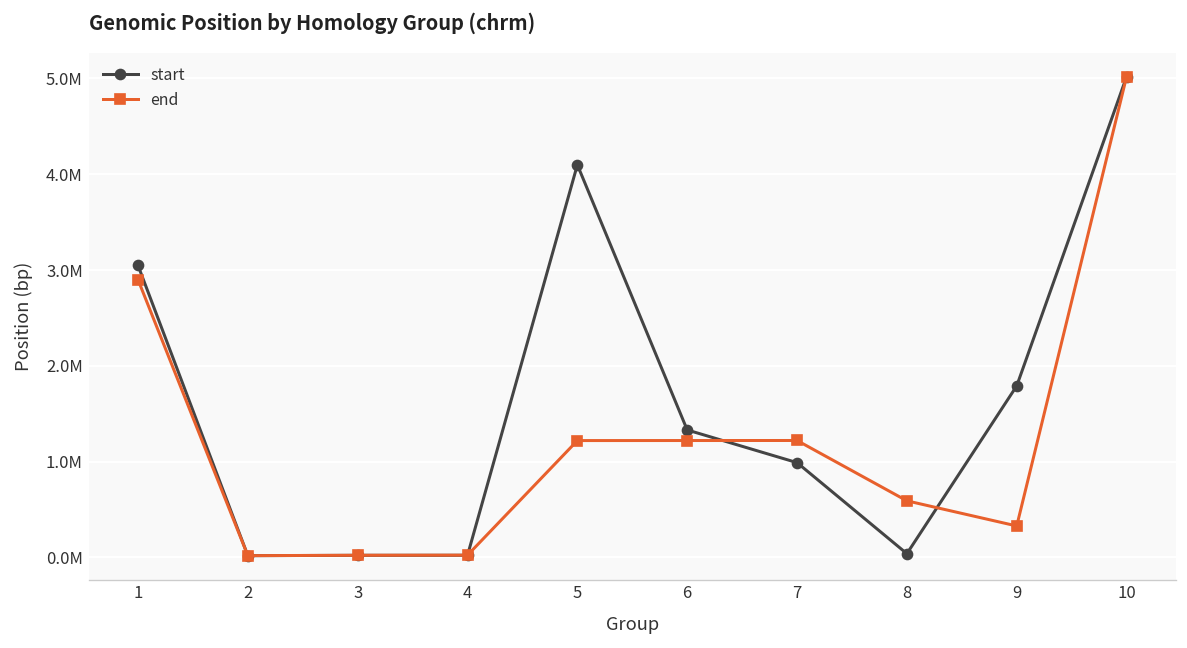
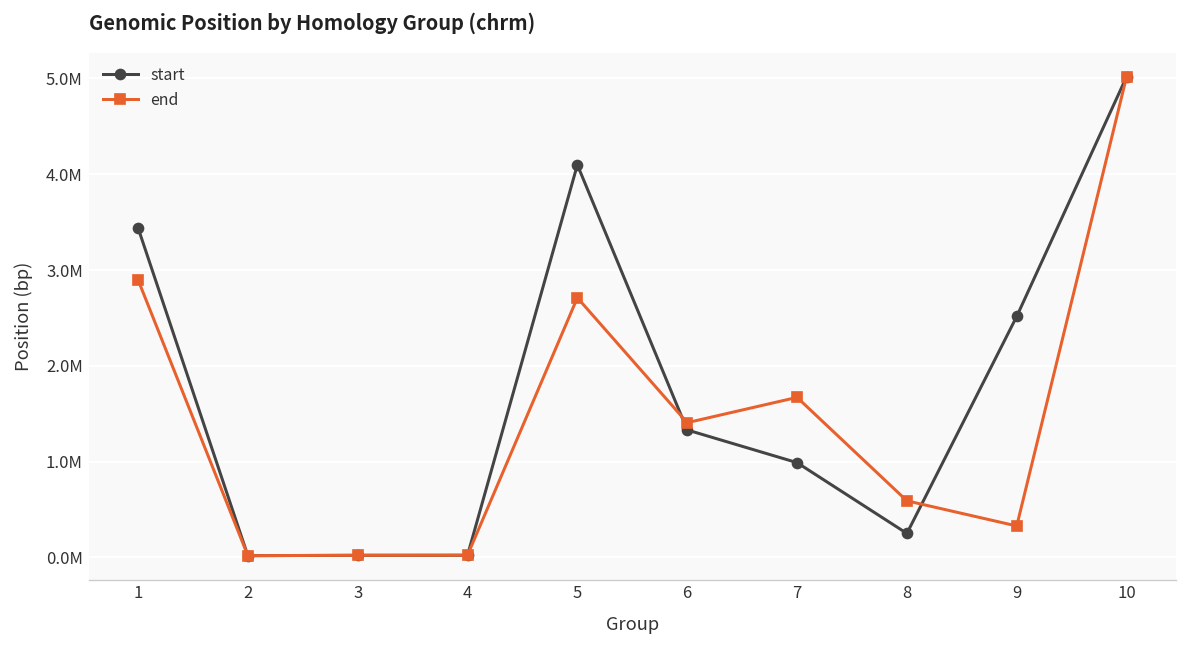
  {
    "start": {
-     "1": 3000000,
+     "1": 3400000,
      "5": 4100000,
      "6": 1300000,
      "7": 1000000,
-     "8": 0,
-     "9": 1800000
+     "8": 300000,
+     "9": 2500000
    },
    "end": {
      "1": 2900000,
-     "5": 1200000,
-     "6": 1200000,
-     "7": 1200000,
+     "5": 2700000,
+     "6": 1400000,
+     "7": 1700000,
      "8": 600000,
      "9": 300000
    }
  }
